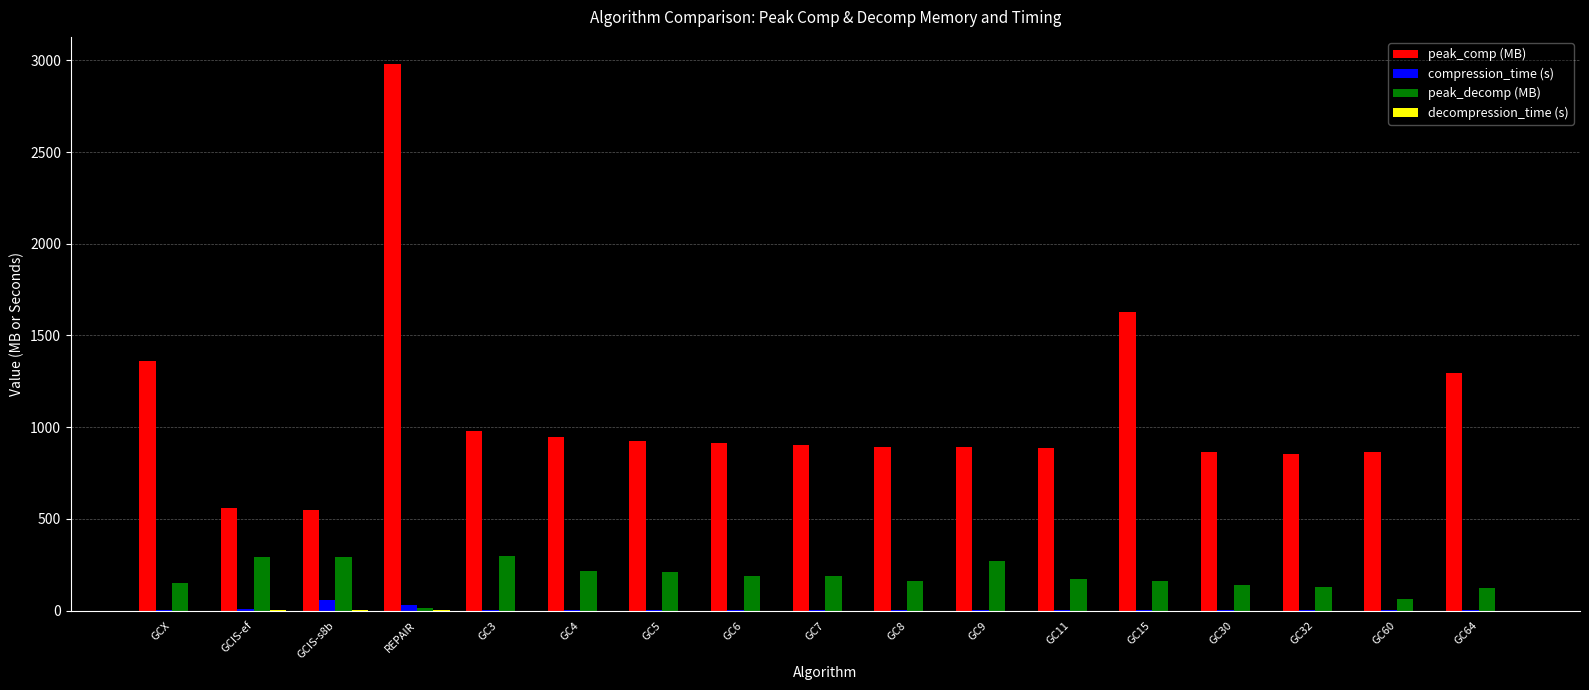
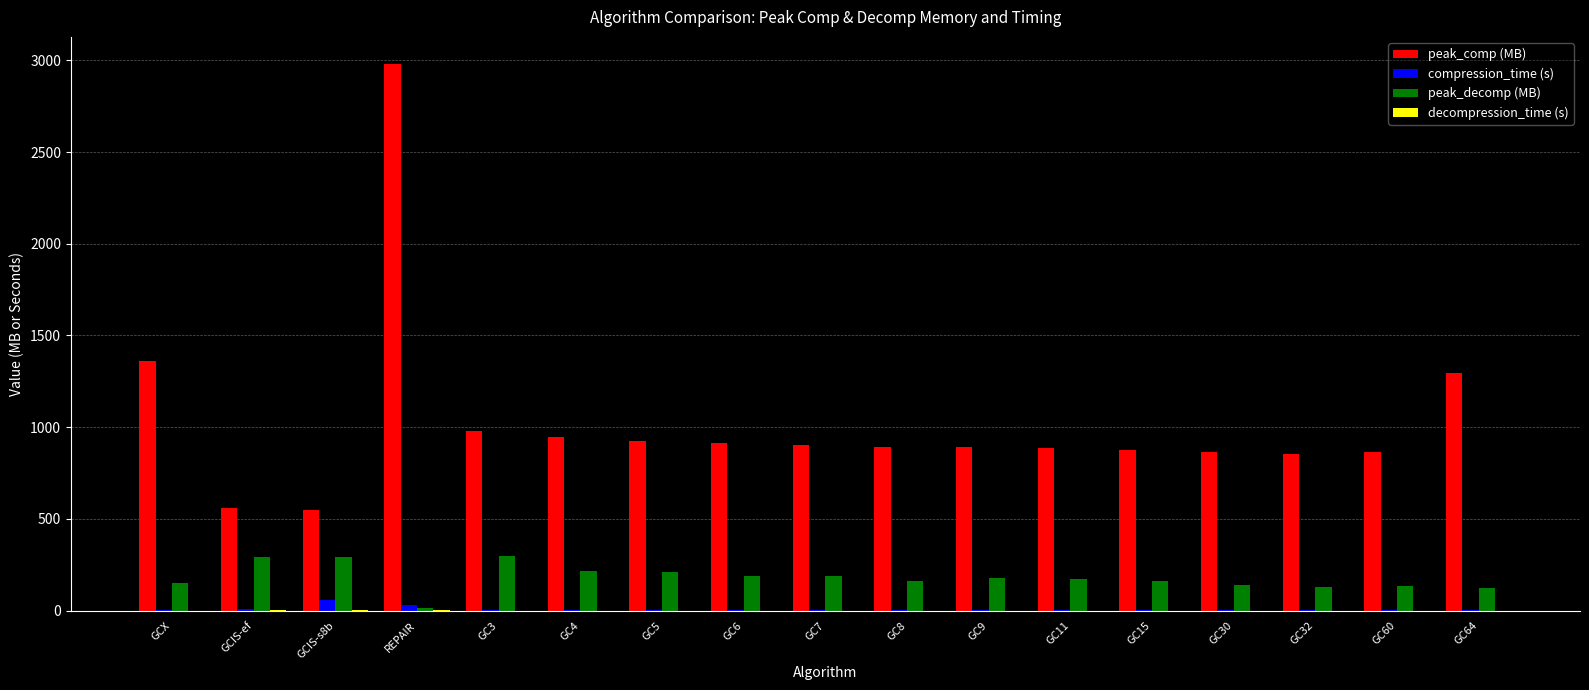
  {
    "peak_comp (MB)": {
      "GCX": 1360,
      "GCIS-ef": 560,
      "GCIS-s8b": 550,
      "REPAIR": 2980,
      "GC3": 980,
      "GC4": 940,
      "GC5": 930,
      "GC6": 910,
      "GC7": 900,
      "GC8": 890,
      "GC9": 890,
      "GC11": 880,
-     "GC15": 1630,
+     "GC15": 880,
      "GC30": 870,
      "GC32": 860,
      "GC60": 870,
      "GC64": 1290
    },
    "compression_time (s)": {
      "GCIS-s8b": 60,
      "REPAIR": 30
    },
    "peak_decomp (MB)": {
      "GCX": 150,
      "GCIS-ef": 290,
      "GCIS-s8b": 290,
      "REPAIR": 20,
      "GC3": 300,
      "GC4": 210,
      "GC5": 210,
      "GC6": 190,
      "GC7": 190,
      "GC8": 160,
-     "GC9": 270,
+     "GC9": 180,
      "GC11": 170,
      "GC15": 160,
      "GC30": 140,
      "GC32": 130,
-     "GC60": 60,
+     "GC60": 140,
      "GC64": 120
    }
  }
